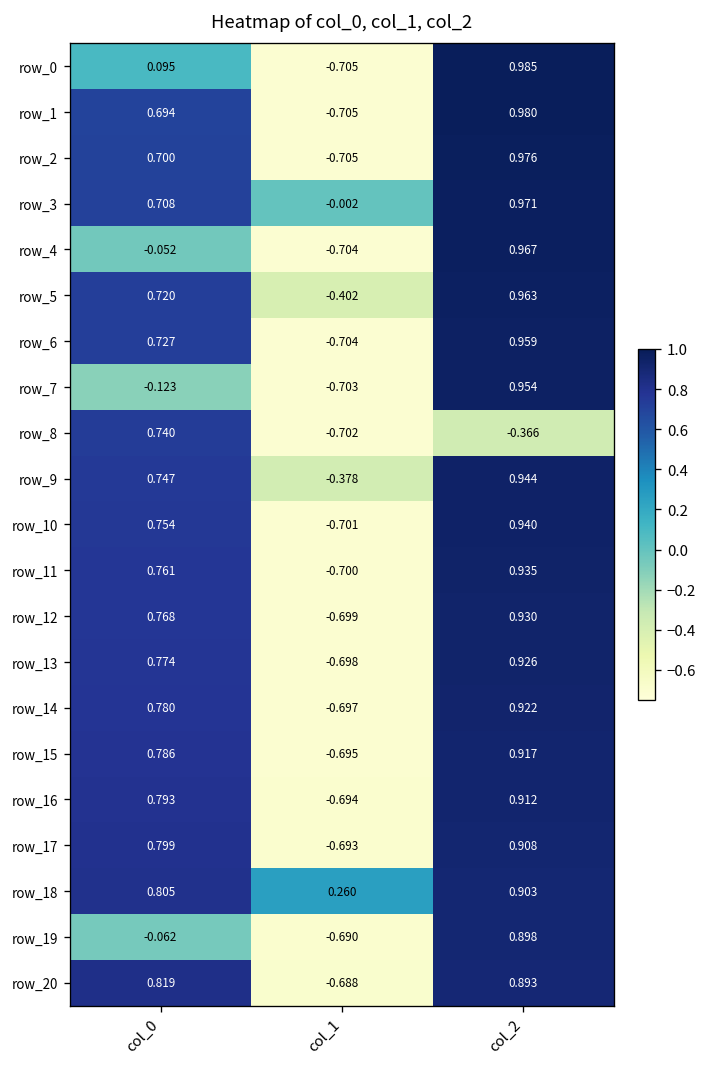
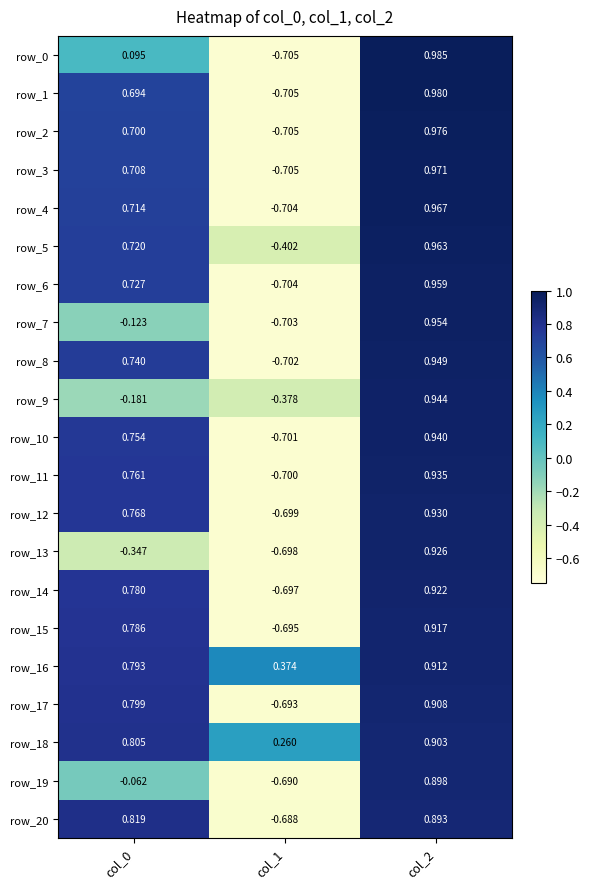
  {
    "row_0": {
      "col_0": 0.095,
      "col_1": -0.705,
      "col_2": 0.985
    },
    "row_1": {
      "col_0": 0.694,
      "col_1": -0.705,
      "col_2": 0.980
    },
    "row_2": {
      "col_0": 0.700,
      "col_1": -0.705,
      "col_2": 0.976
    },
    "row_3": {
      "col_0": 0.708,
-     "col_1": -0.002,
+     "col_1": -0.705,
      "col_2": 0.971
    },
    "row_4": {
-     "col_0": -0.052,
+     "col_0": 0.714,
      "col_1": -0.704,
      "col_2": 0.967
    },
    "row_5": {
      "col_0": 0.720,
      "col_1": -0.402,
      "col_2": 0.963
    },
    "row_6": {
      "col_0": 0.727,
      "col_1": -0.704,
      "col_2": 0.959
    },
    "row_7": {
      "col_0": -0.123,
      "col_1": -0.703,
      "col_2": 0.954
    },
    "row_8": {
      "col_0": 0.740,
      "col_1": -0.702,
-     "col_2": -0.366
+     "col_2": 0.949
    },
    "row_9": {
-     "col_0": 0.747,
+     "col_0": -0.181,
      "col_1": -0.378,
      "col_2": 0.944
    },
    "row_10": {
      "col_0": 0.754,
      "col_1": -0.701,
      "col_2": 0.940
    },
    "row_11": {
      "col_0": 0.761,
      "col_1": -0.700,
      "col_2": 0.935
    },
    "row_12": {
      "col_0": 0.768,
      "col_1": -0.699,
      "col_2": 0.930
    },
    "row_13": {
-     "col_0": 0.774,
+     "col_0": -0.347,
      "col_1": -0.698,
      "col_2": 0.926
    },
    "row_14": {
      "col_0": 0.780,
      "col_1": -0.697,
      "col_2": 0.922
    },
    "row_15": {
      "col_0": 0.786,
      "col_1": -0.695,
      "col_2": 0.917
    },
    "row_16": {
      "col_0": 0.793,
-     "col_1": -0.694,
+     "col_1": 0.374,
      "col_2": 0.912
    },
    "row_17": {
      "col_0": 0.799,
      "col_1": -0.693,
      "col_2": 0.908
    },
    "row_18": {
      "col_0": 0.805,
      "col_1": 0.260,
      "col_2": 0.903
    },
    "row_19": {
      "col_0": -0.062,
      "col_1": -0.690,
      "col_2": 0.898
    },
    "row_20": {
      "col_0": 0.819,
      "col_1": -0.688,
      "col_2": 0.893
    }
  }
